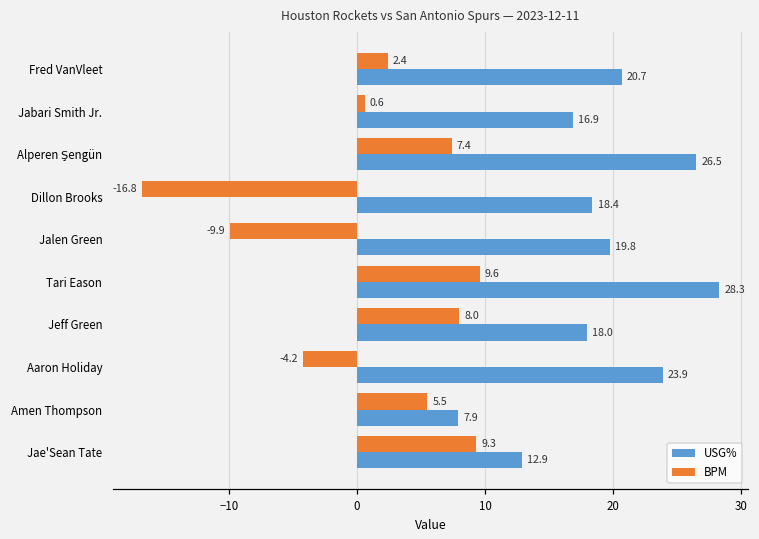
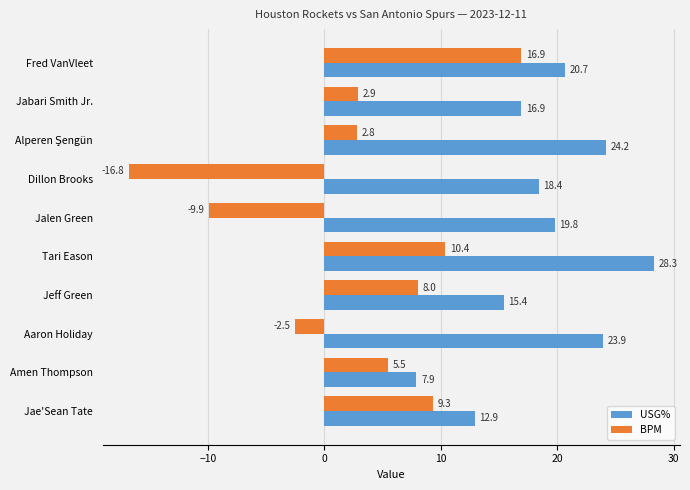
  {
    "USG%": {
      "Fred VanVleet": 20.7,
      "Jabari Smith Jr.": 16.9,
-     "Alperen Şengün": 26.5,
+     "Alperen Şengün": 24.2,
      "Dillon Brooks": 18.4,
      "Jalen Green": 19.8,
      "Tari Eason": 28.3,
-     "Jeff Green": 18.0,
+     "Jeff Green": 15.4,
      "Aaron Holiday": 23.9,
      "Amen Thompson": 7.9,
      "Jae'Sean Tate": 12.9
    },
    "BPM": {
-     "Fred VanVleet": 2.4,
-     "Jabari Smith Jr.": 0.6,
-     "Alperen Şengün": 7.4,
+     "Fred VanVleet": 16.9,
+     "Jabari Smith Jr.": 2.9,
+     "Alperen Şengün": 2.8,
      "Dillon Brooks": -16.8,
      "Jalen Green": -9.9,
-     "Tari Eason": 9.6,
+     "Tari Eason": 10.4,
      "Jeff Green": 8.0,
-     "Aaron Holiday": -4.2,
+     "Aaron Holiday": -2.5,
      "Amen Thompson": 5.5,
      "Jae'Sean Tate": 9.3
    }
  }
